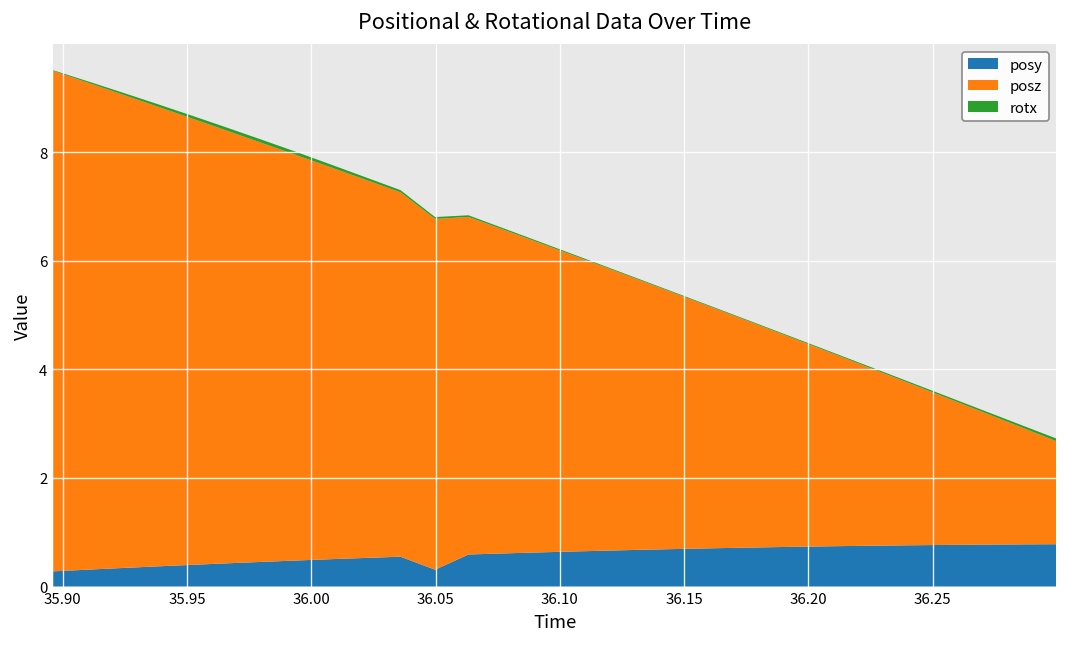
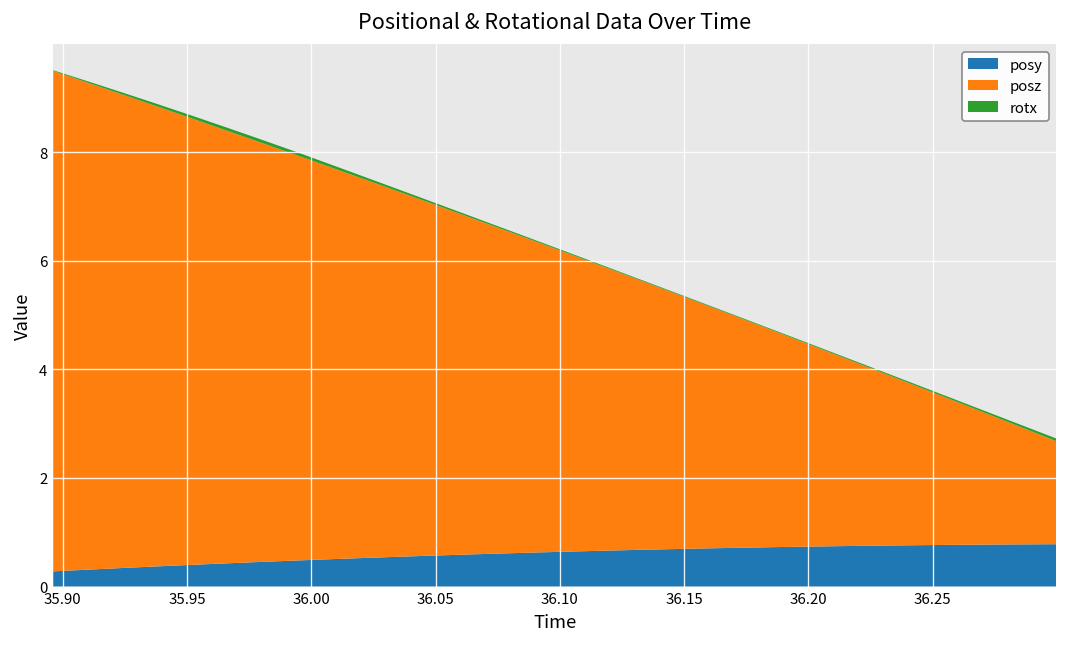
  {
    "posy": {
-     "36.05": 0.3
+     "36.05": 0.6
    }
  }
